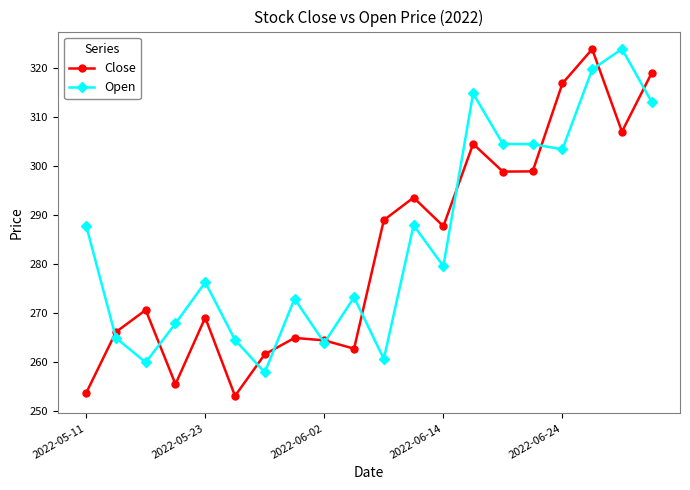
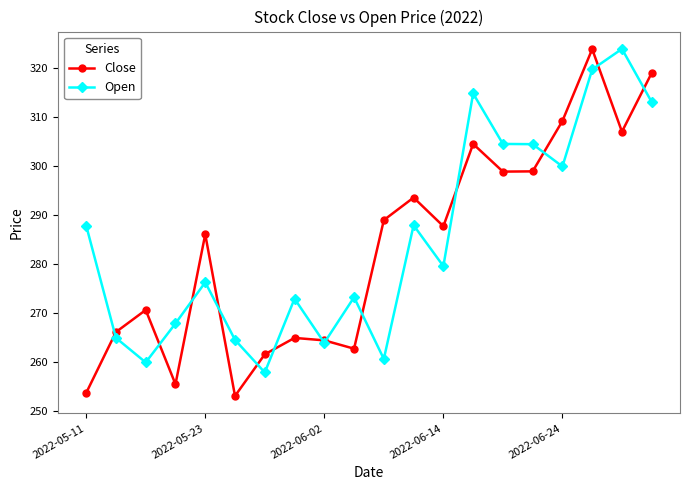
  {
    "Close": {
      "2022-05-11": 254,
-     "2022-05-23": 269,
+     "2022-05-23": 286,
      "2022-06-14": 288,
-     "2022-06-24": 317
+     "2022-06-24": 309
    },
    "Open": {
      "2022-05-11": 288,
      "2022-05-23": 276,
      "2022-06-14": 280,
-     "2022-06-24": 304
+     "2022-06-24": 300
    }
  }
